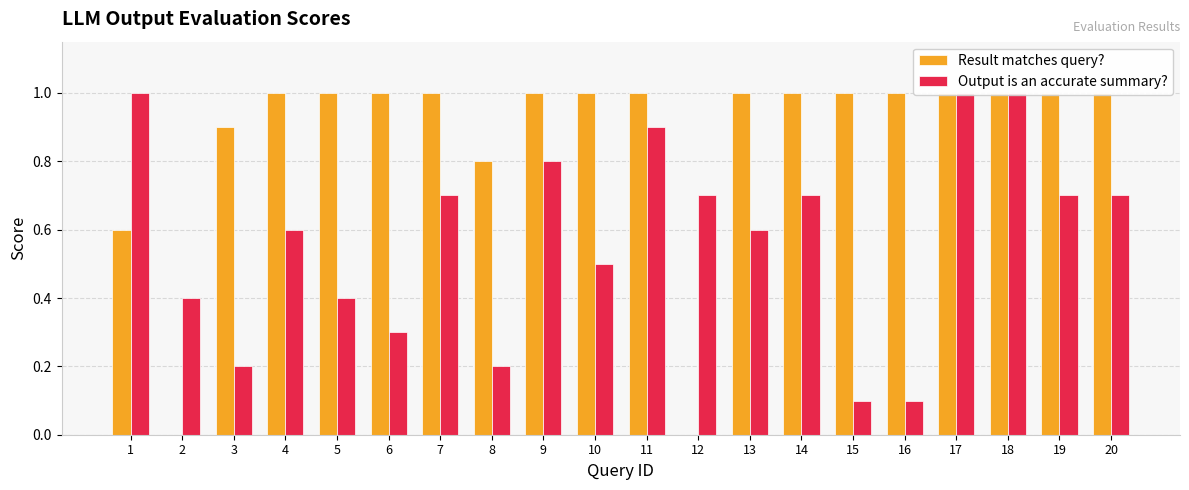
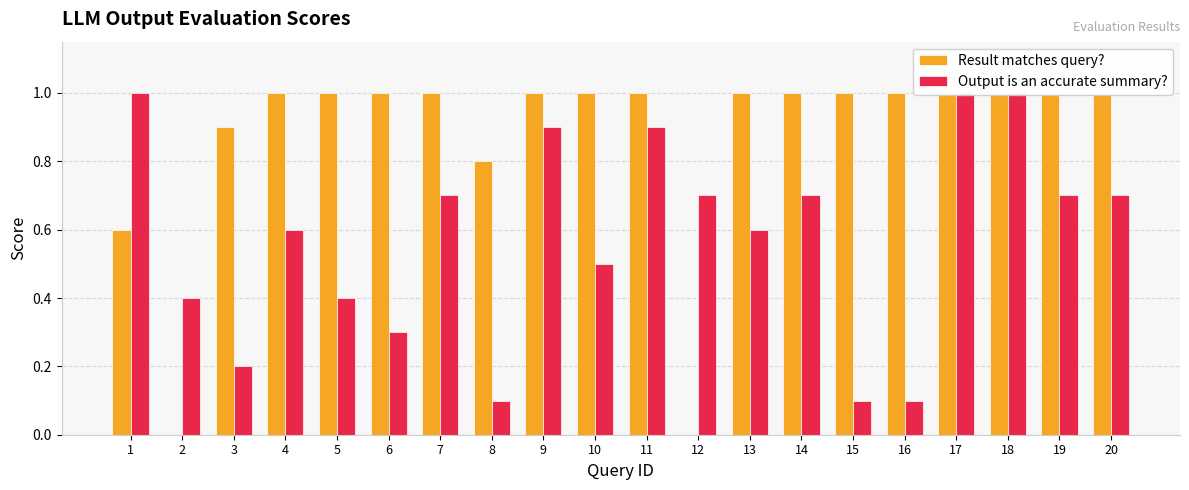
  {
    "Result matches query?": {
      "1": 0.6,
      "2": 0.0,
      "3": 0.9,
      "4": 1.0,
      "5": 1.0,
      "6": 1.0,
      "7": 1.0,
      "8": 0.8,
      "9": 1.0,
      "10": 1.0,
      "11": 1.0,
      "12": 0.0,
      "13": 1.0,
      "14": 1.0,
      "15": 1.0,
      "16": 1.0
    },
    "Output is an accurate summary?": {
      "1": 1.0,
      "2": 0.4,
      "3": 0.2,
      "4": 0.6,
      "5": 0.4,
      "6": 0.3,
      "7": 0.7,
-     "8": 0.2,
-     "9": 0.8,
+     "8": 0.1,
+     "9": 0.9,
      "10": 0.5,
      "11": 0.9,
      "12": 0.7,
      "13": 0.6,
      "14": 0.7,
      "15": 0.1,
      "16": 0.1,
      "19": 0.7,
      "20": 0.7
    }
  }
